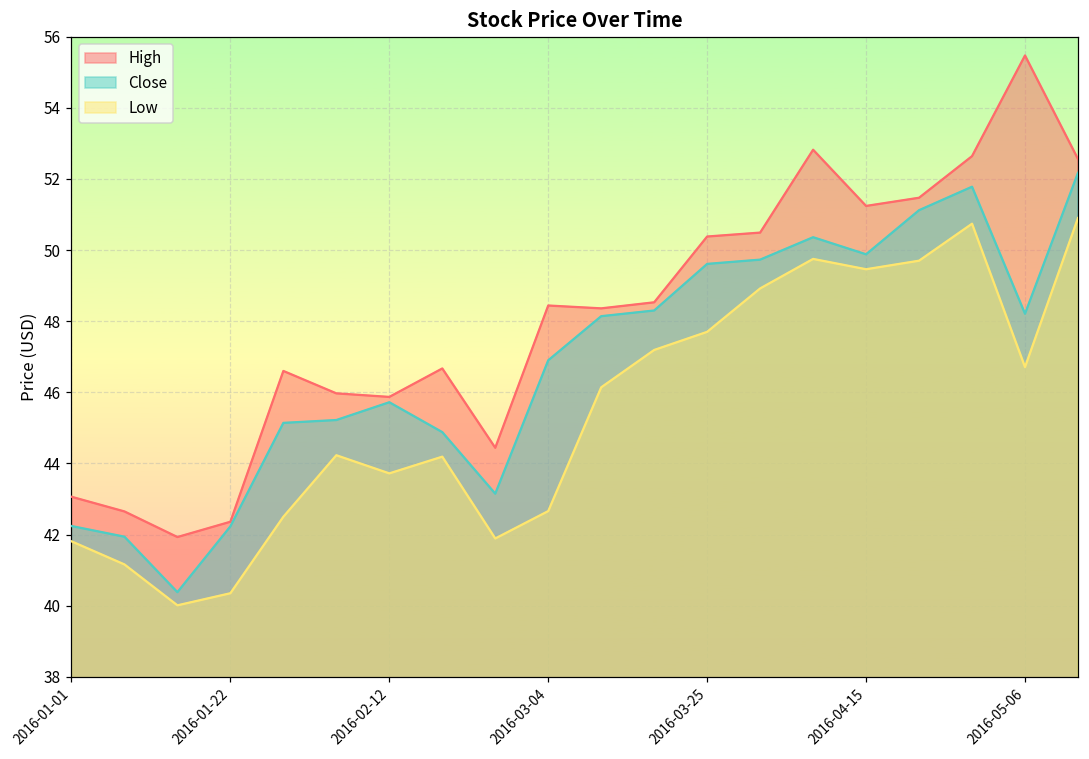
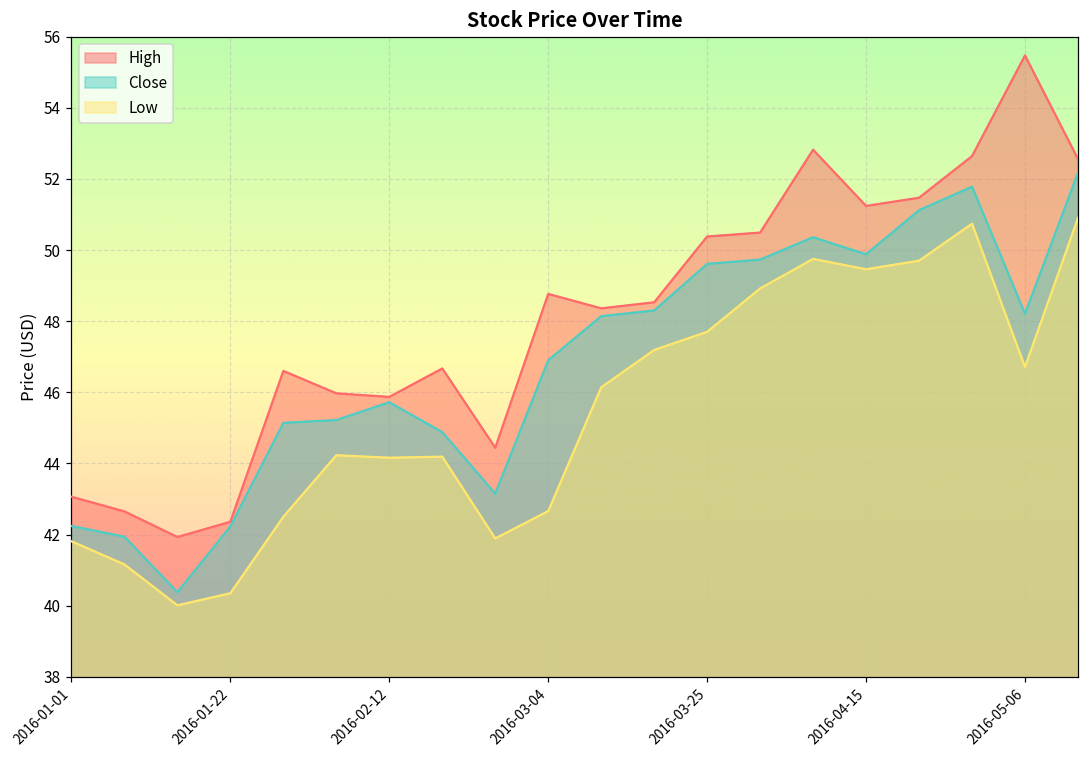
  {
    "High": {
      "2016-01-01": 43.1,
      "2016-01-22": 42.4,
      "2016-02-12": 45.9,
-     "2016-03-04": 48.4,
+     "2016-03-04": 48.8,
      "2016-03-25": 50.4,
      "2016-04-15": 51.2,
      "2016-05-06": 55.5
    },
    "Close": {
      "2016-01-01": 42.2,
      "2016-01-22": 42.2,
      "2016-02-12": 45.7,
      "2016-03-04": 46.9,
      "2016-03-25": 49.6,
      "2016-04-15": 49.9,
      "2016-05-06": 48.2
    },
    "Low": {
      "2016-01-01": 41.8,
      "2016-01-22": 40.3,
-     "2016-02-12": 43.7,
+     "2016-02-12": 44.2,
      "2016-03-04": 42.7,
      "2016-03-25": 47.7,
      "2016-04-15": 49.5,
      "2016-05-06": 46.7
    }
  }
